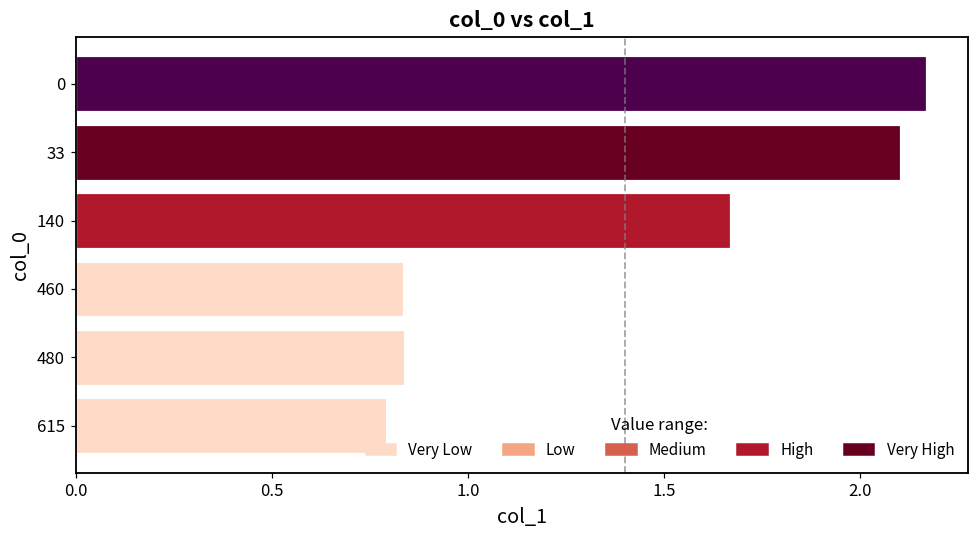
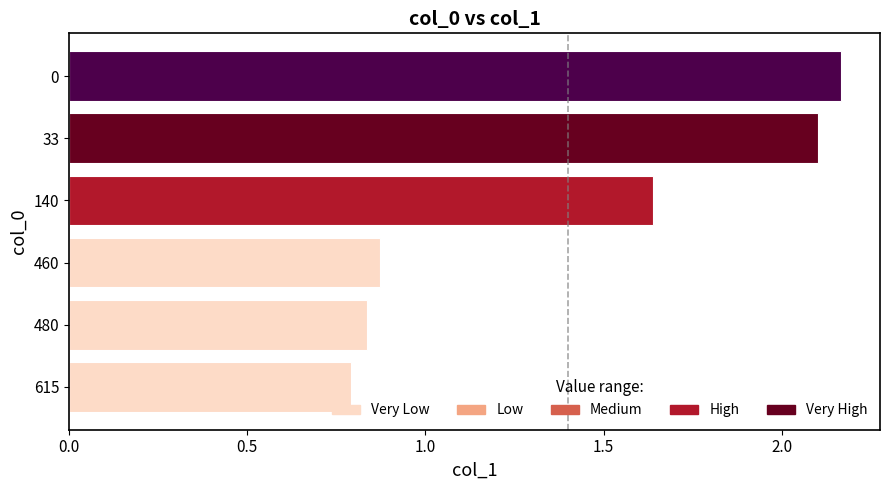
  {
    "0": 2.17,
    "33": 2.10,
-   "140": 1.67,
-   "460": 0.83,
+   "140": 1.64,
+   "460": 0.87,
    "480": 0.84,
    "615": 0.79
  }
